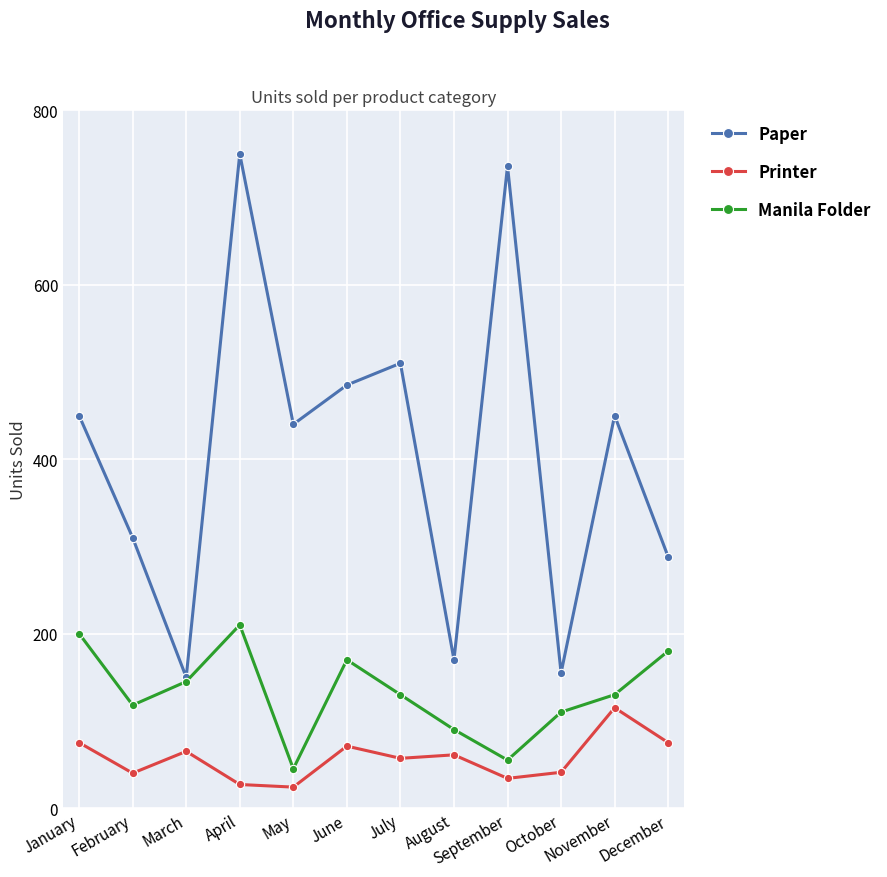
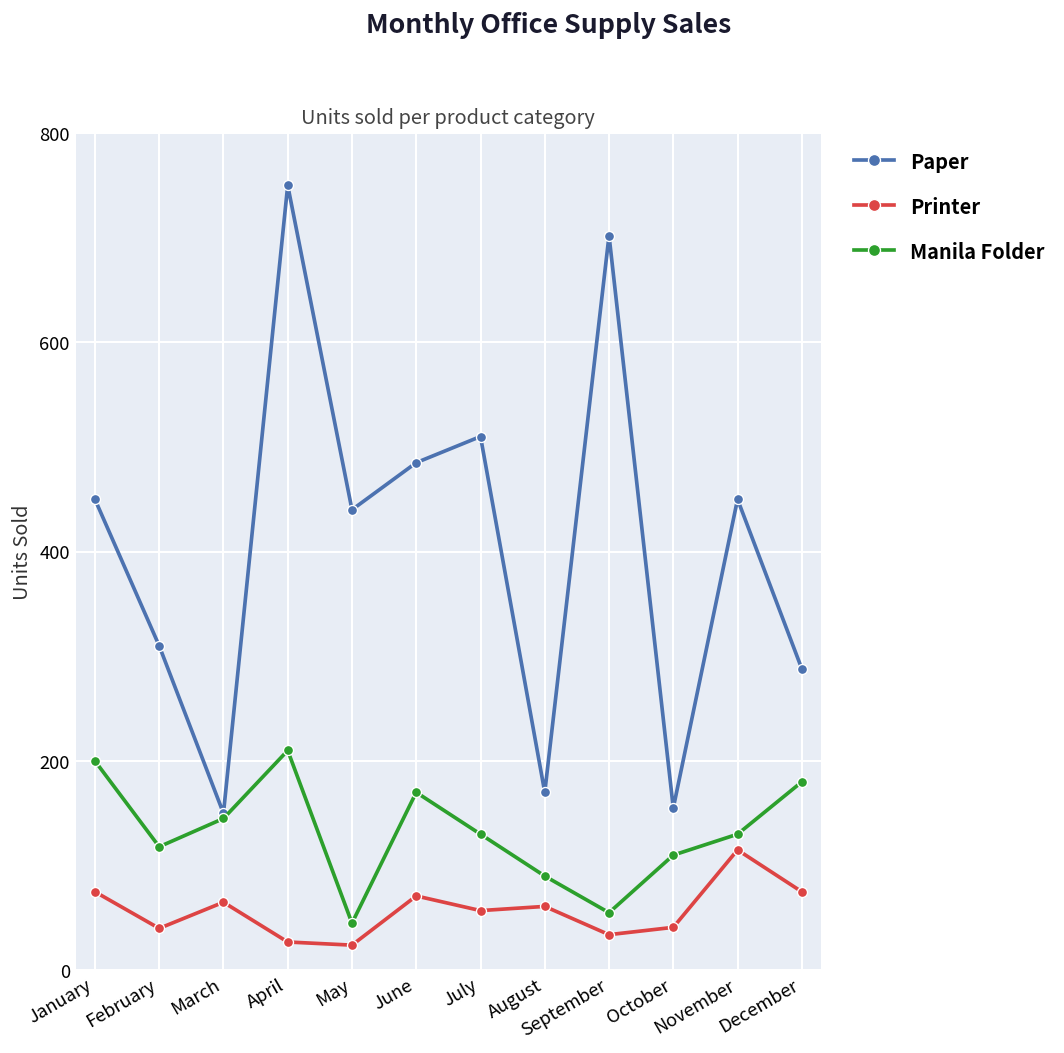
  {
    "Paper": {
      "January": 450,
      "February": 310,
      "March": 150,
      "April": 750,
      "May": 440,
      "June": 490,
      "July": 510,
      "August": 170,
-     "September": 740,
+     "September": 700,
      "October": 160,
      "November": 450,
      "December": 290
    },
    "Printer": {
      "January": 80,
      "February": 40,
      "March": 70,
      "April": 30,
      "May": 20,
      "June": 70,
      "July": 60,
      "August": 60,
      "September": 30,
      "October": 40,
      "November": 120,
      "December": 80
    },
    "Manila Folder": {
      "January": 200,
      "February": 120,
      "March": 150,
      "April": 210,
      "May": 50,
      "June": 170,
      "July": 130,
      "August": 90,
      "September": 60,
      "October": 110,
      "November": 130,
      "December": 180
    }
  }
